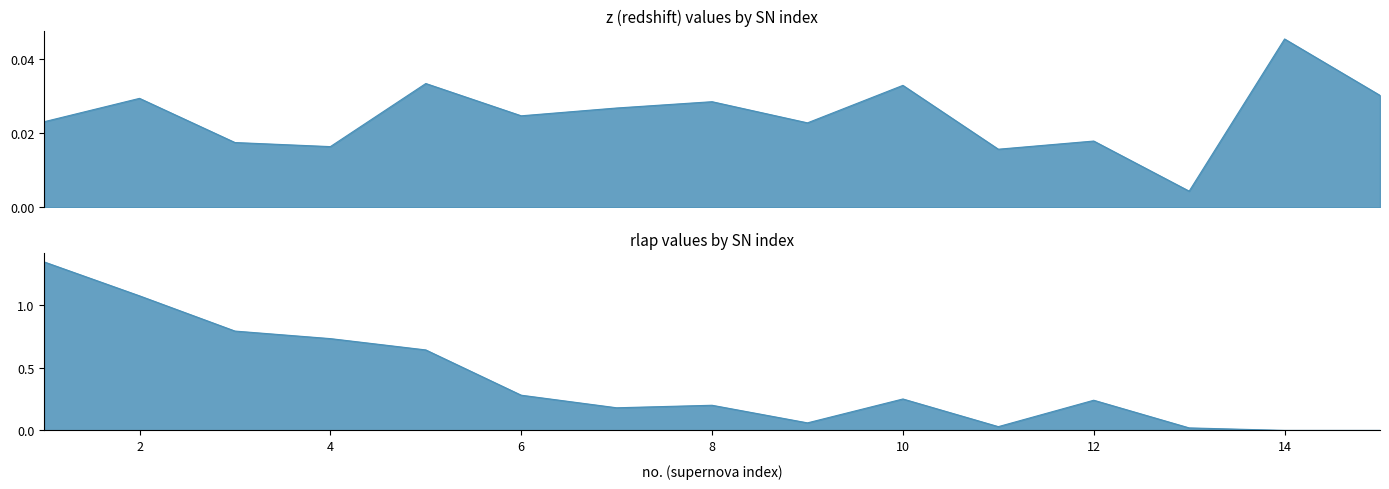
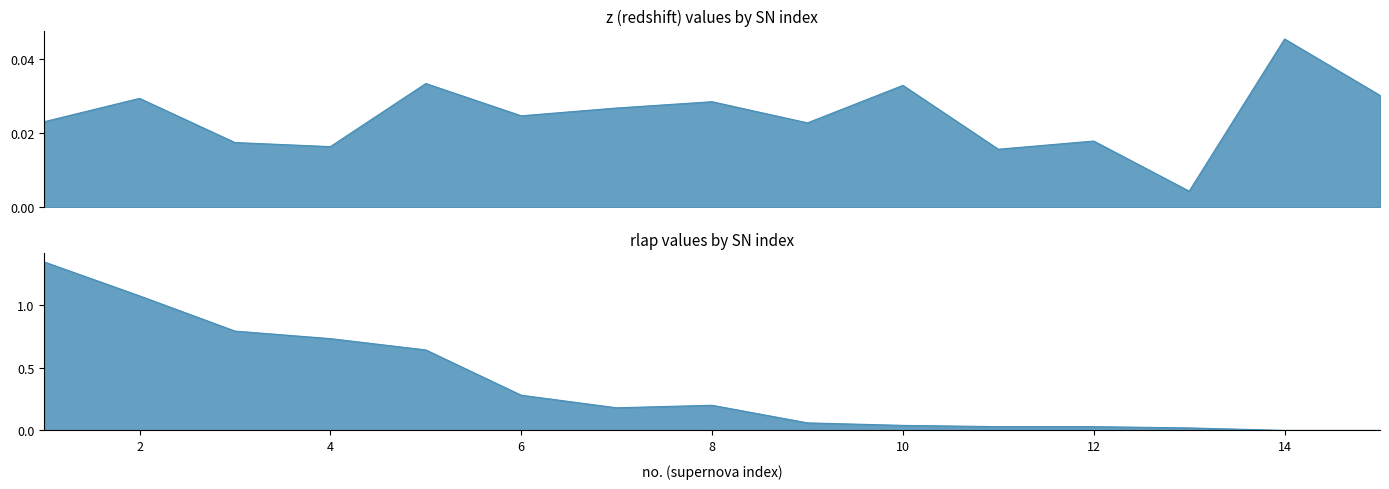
  {
    "rlap values by SN index": {
      "2": 1.07,
      "4": 0.73,
      "6": 0.28,
      "8": 0.20,
-     "10": 0.25,
-     "12": 0.24,
+     "10": 0.04,
+     "12": 0.03,
      "14": 0.00
    }
  }
